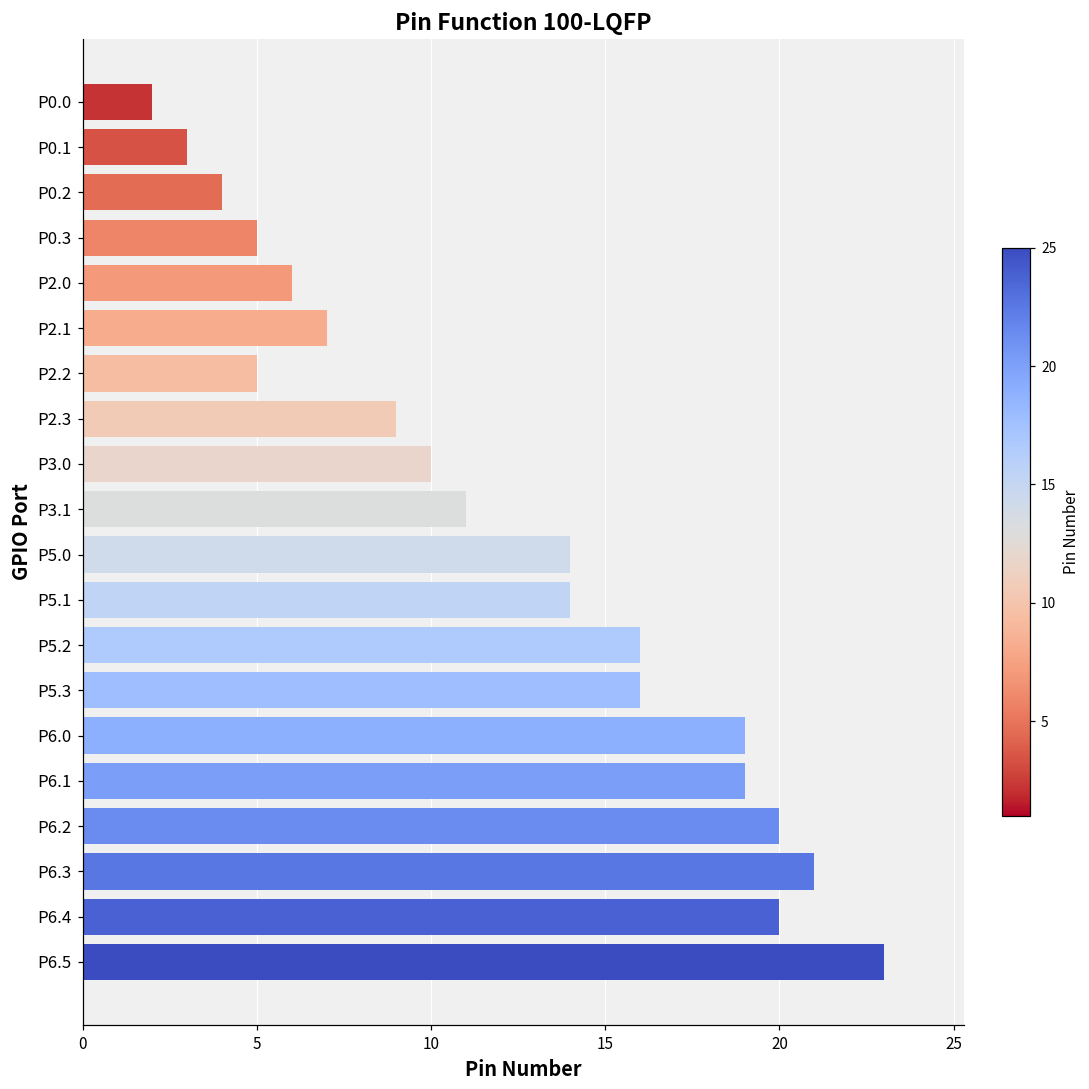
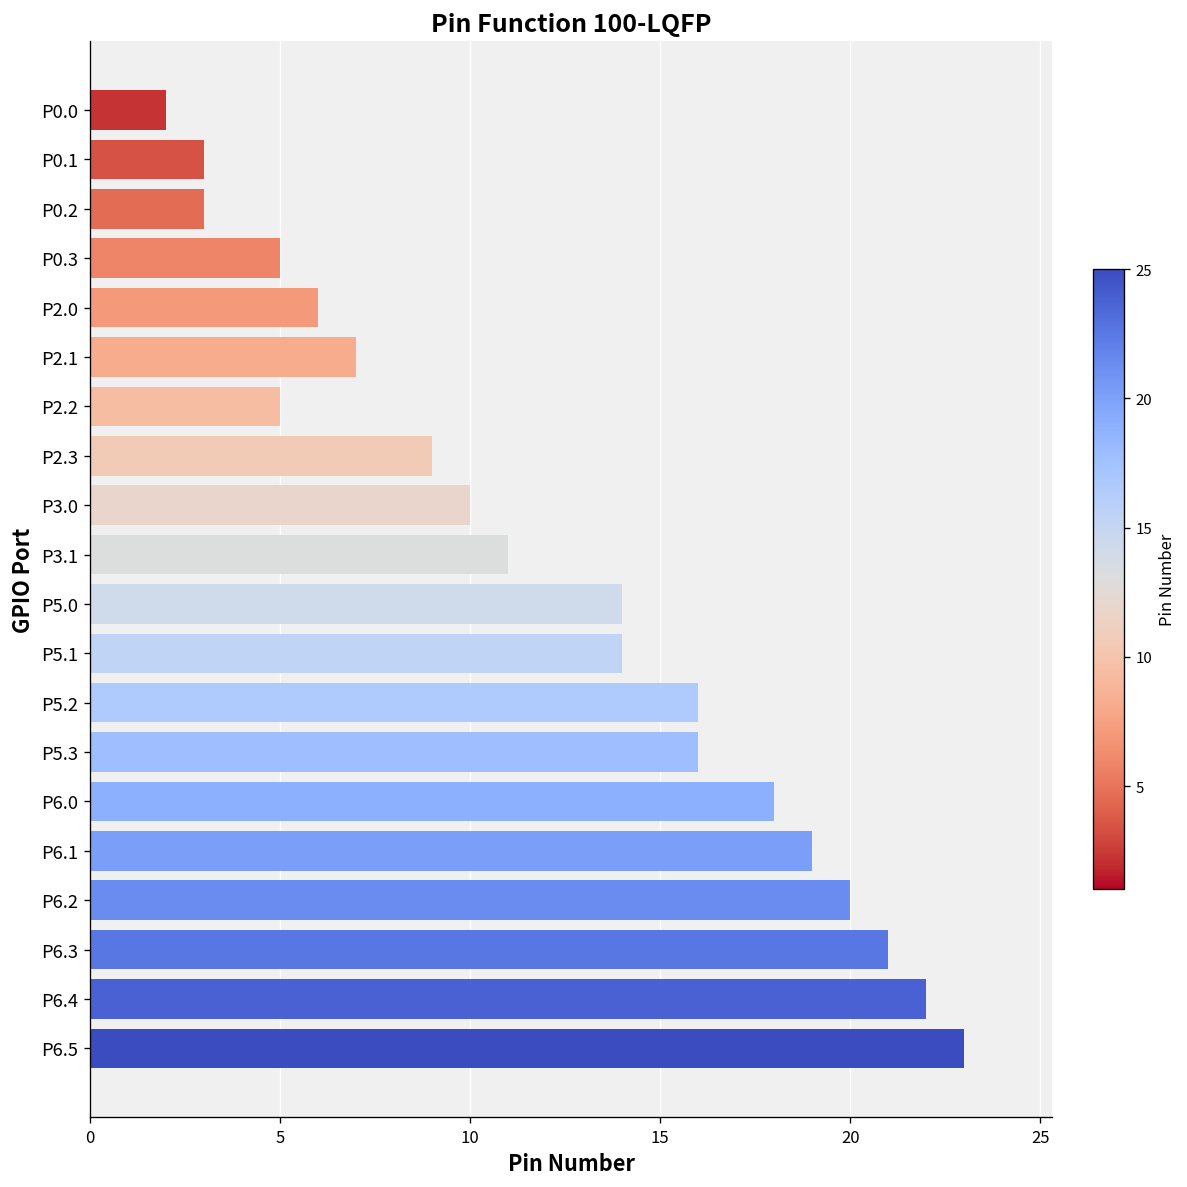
  {
    "P0.0": 2,
    "P0.1": 3,
-   "P0.2": 4,
+   "P0.2": 3,
    "P0.3": 5,
    "P2.0": 6,
    "P2.1": 7,
    "P2.2": 5,
    "P2.3": 9,
    "P3.0": 10,
    "P3.1": 11,
    "P5.0": 14,
    "P5.1": 14,
    "P5.2": 16,
    "P5.3": 16,
-   "P6.0": 19,
+   "P6.0": 18,
    "P6.1": 19,
    "P6.2": 20,
    "P6.3": 21,
-   "P6.4": 20,
+   "P6.4": 22,
    "P6.5": 23
  }
